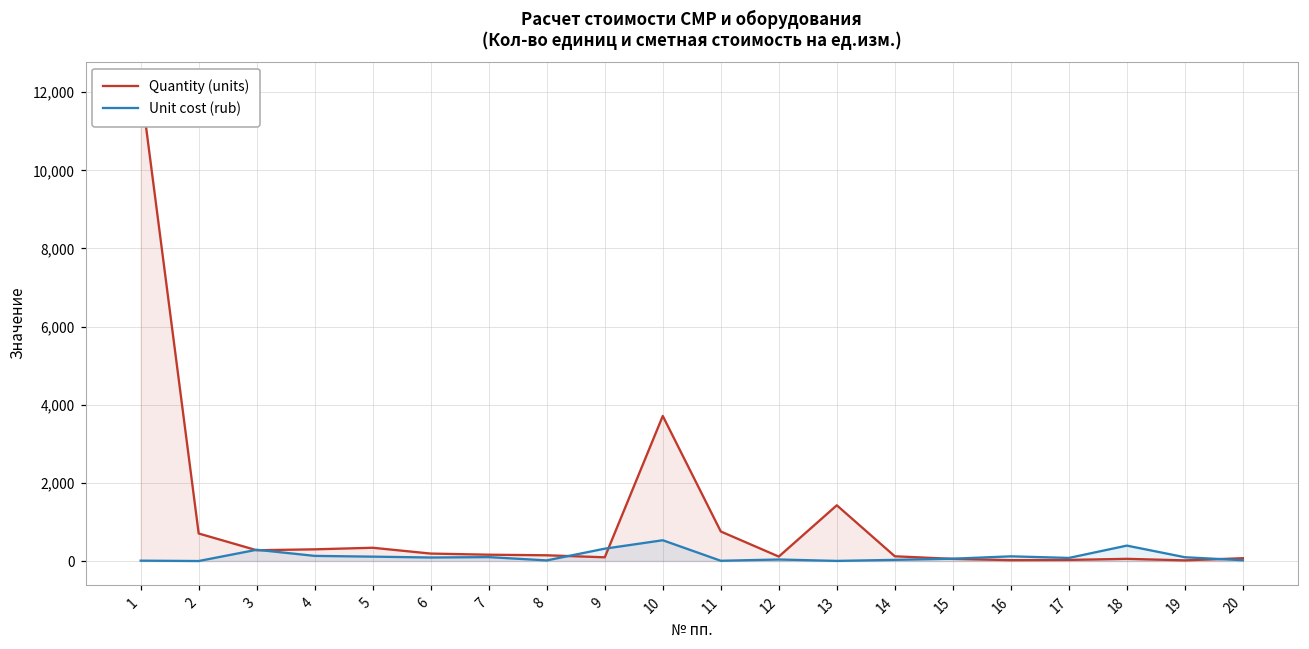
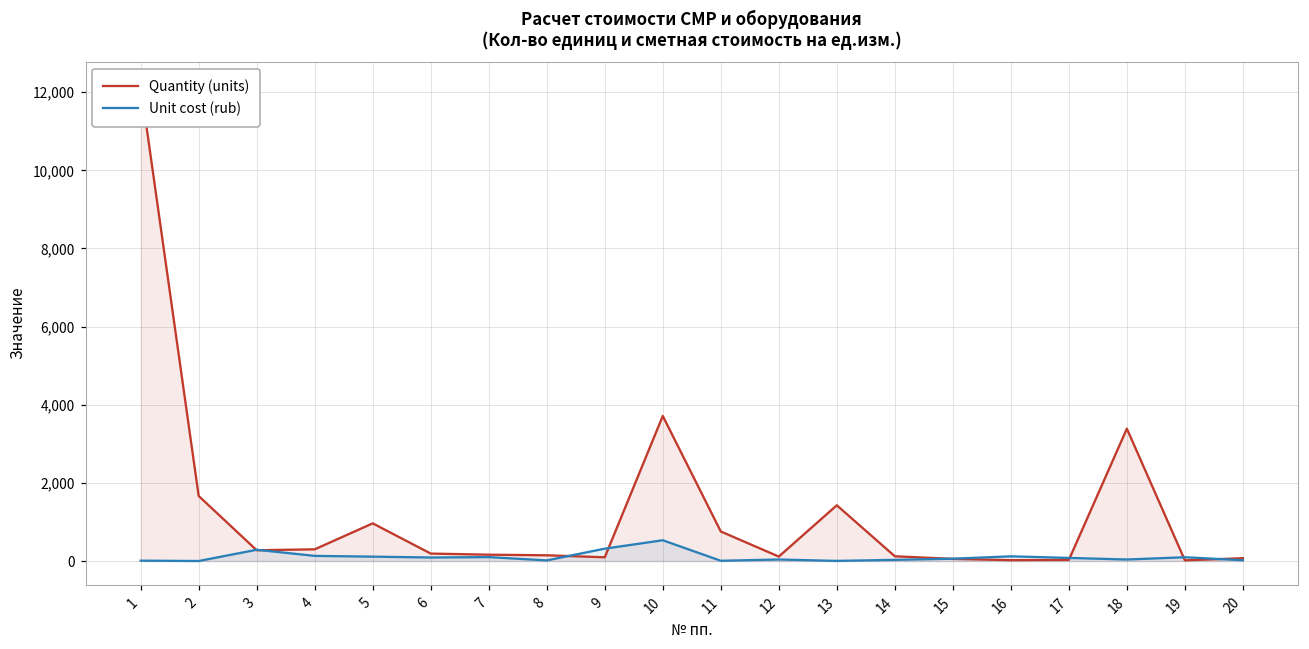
  {
    "Quantity (units)": {
-     "2": "700",
+     "2": "1,700",
      "4": "300",
-     "5": "300",
+     "5": "1,000",
      "6": "200",
      "8": "100",
      "9": "100",
      "10": "3,700",
      "11": "800",
      "12": "100",
      "13": "1,400",
      "14": "100",
      "16": "0",
-     "18": "100",
+     "18": "3,400",
      "19": "0"
    },
    "Unit cost (rub)": {
      "1": "0",
      "2": "0",
      "4": "100",
      "5": "100",
      "6": "100",
      "8": "0",
      "9": "300",
      "10": "500",
      "11": "0",
      "12": "0",
      "13": "0",
      "14": "0",
      "16": "100",
-     "18": "400",
+     "18": "0",
      "19": "100"
    }
  }
